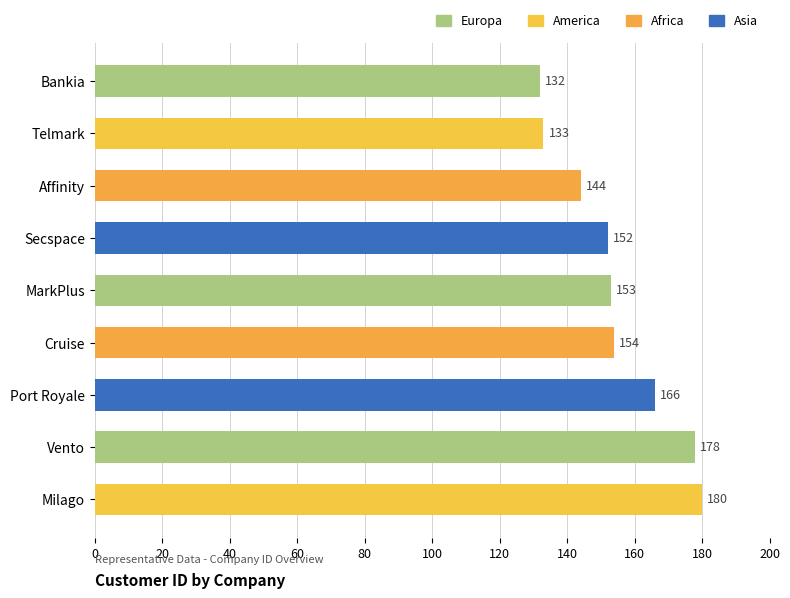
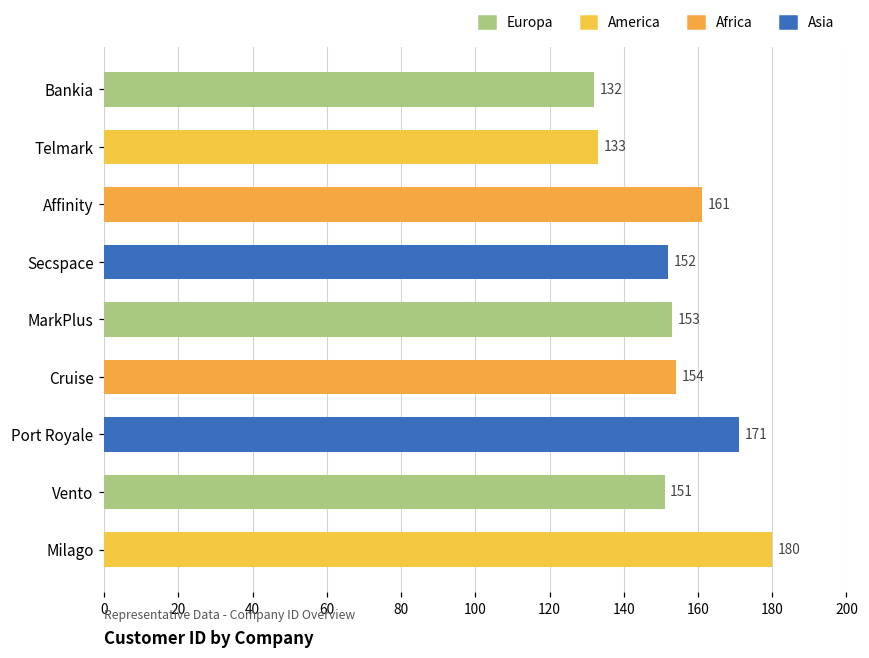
  {
    "Bankia": 132,
    "Telmark": 133,
-   "Affinity": 144,
+   "Affinity": 161,
    "Secspace": 152,
    "MarkPlus": 153,
    "Cruise": 154,
-   "Port Royale": 166,
-   "Vento": 178,
+   "Port Royale": 171,
+   "Vento": 151,
    "Milago": 180
  }
